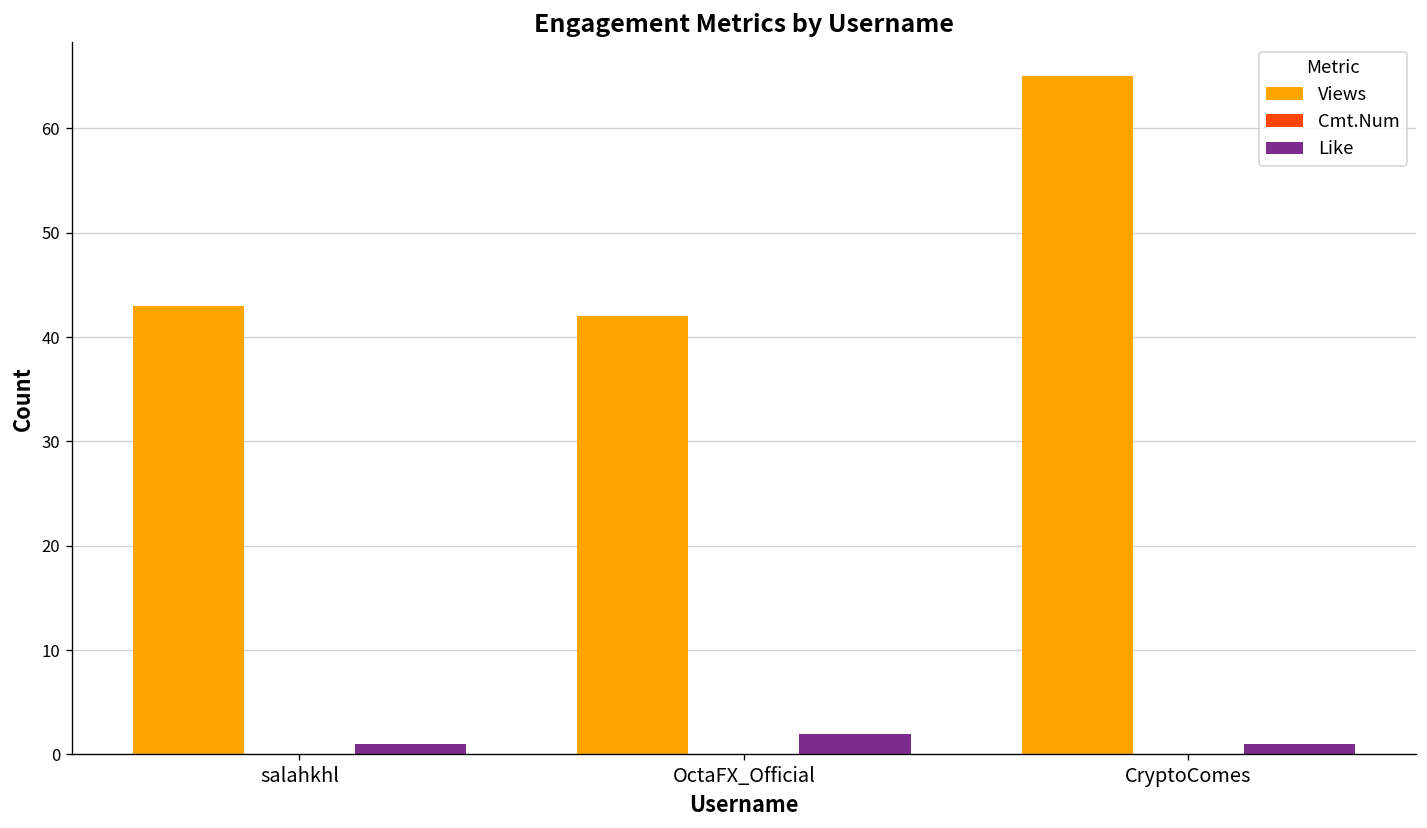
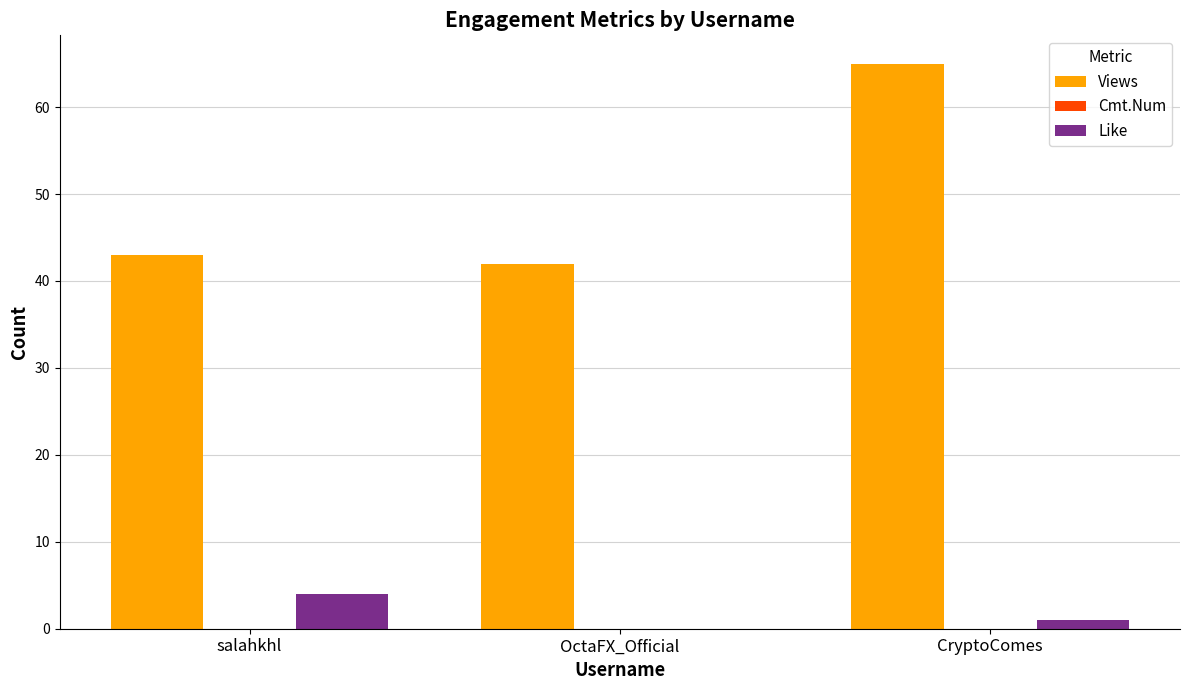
  {
    "Views": {
      "salahkhl": 43,
      "OctaFX_Official": 42,
      "CryptoComes": 65
    },
    "Cmt.Num": {
      "salahkhl": 0,
      "OctaFX_Official": 0,
      "CryptoComes": 0
    },
    "Like": {
-     "salahkhl": 1,
-     "OctaFX_Official": 2,
+     "salahkhl": 4,
+     "OctaFX_Official": 0,
      "CryptoComes": 1
    }
  }
